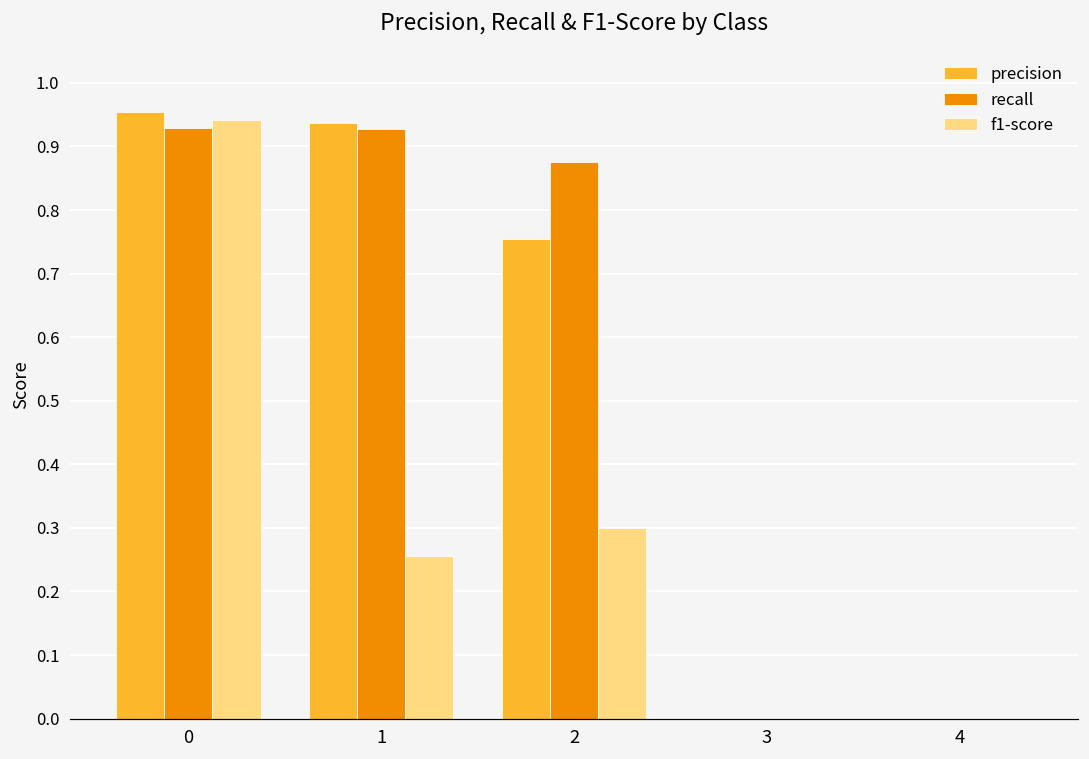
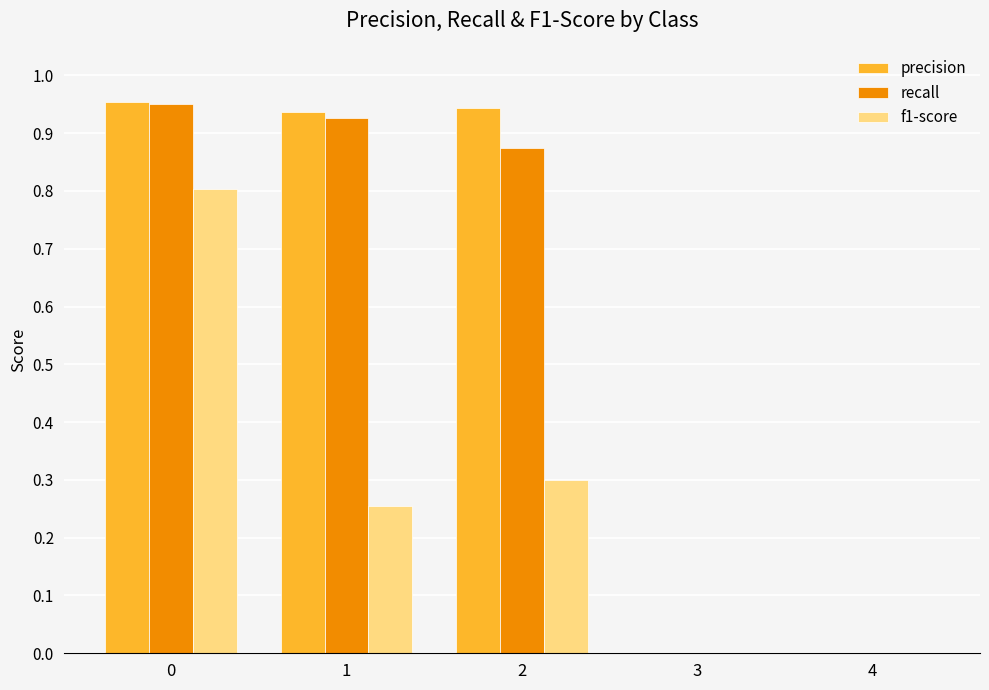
  {
    "precision": {
      "0": 0.95,
      "1": 0.94,
-     "2": 0.75,
+     "2": 0.94,
      "3": 0.00,
      "4": 0.00
    },
    "recall": {
-     "0": 0.93,
+     "0": 0.95,
      "1": 0.93,
      "2": 0.87,
      "3": 0.00,
      "4": 0.00
    },
    "f1-score": {
-     "0": 0.94,
+     "0": 0.80,
      "1": 0.26,
      "2": 0.30,
      "3": 0.00,
      "4": 0.00
    }
  }
